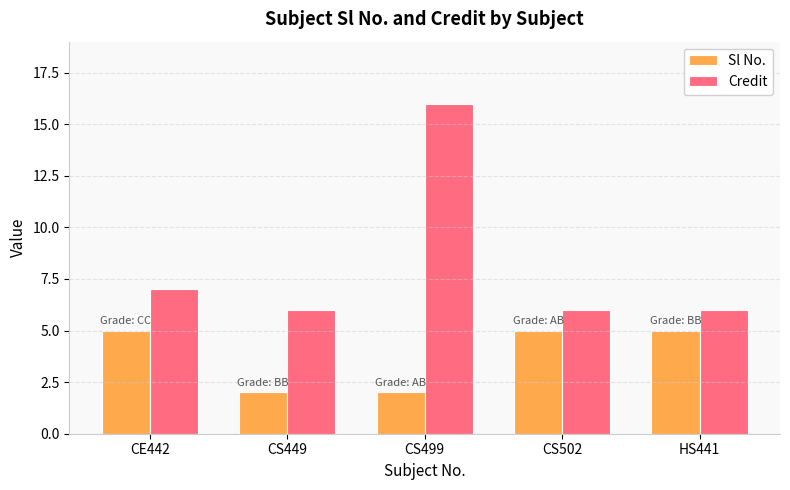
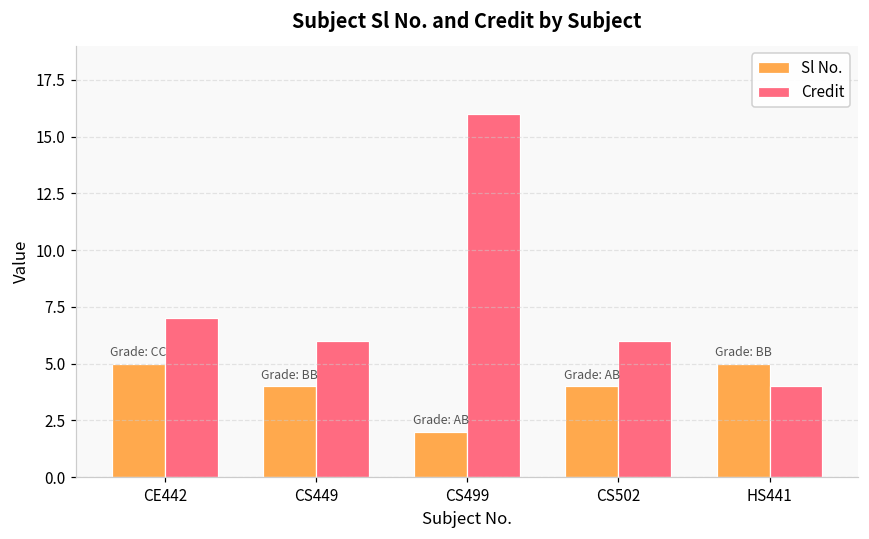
  {
    "Sl No.": {
      "CE442": 5,
-     "CS449": 2,
+     "CS449": 4,
      "CS499": 2,
-     "CS502": 5,
+     "CS502": 4,
      "HS441": 5
    },
    "Credit": {
      "CE442": 7,
      "CS449": 6,
      "CS499": 16,
      "CS502": 6,
-     "HS441": 6
+     "HS441": 4
    }
  }
